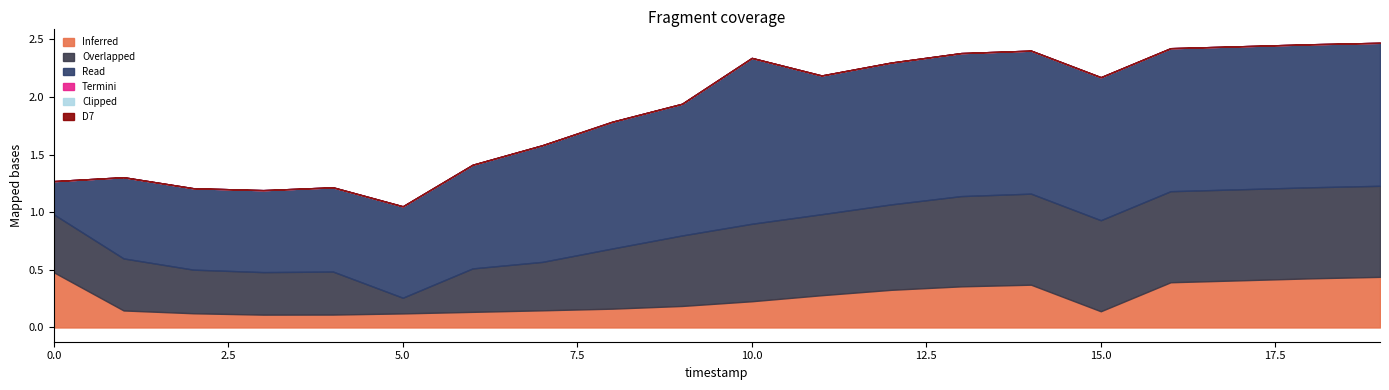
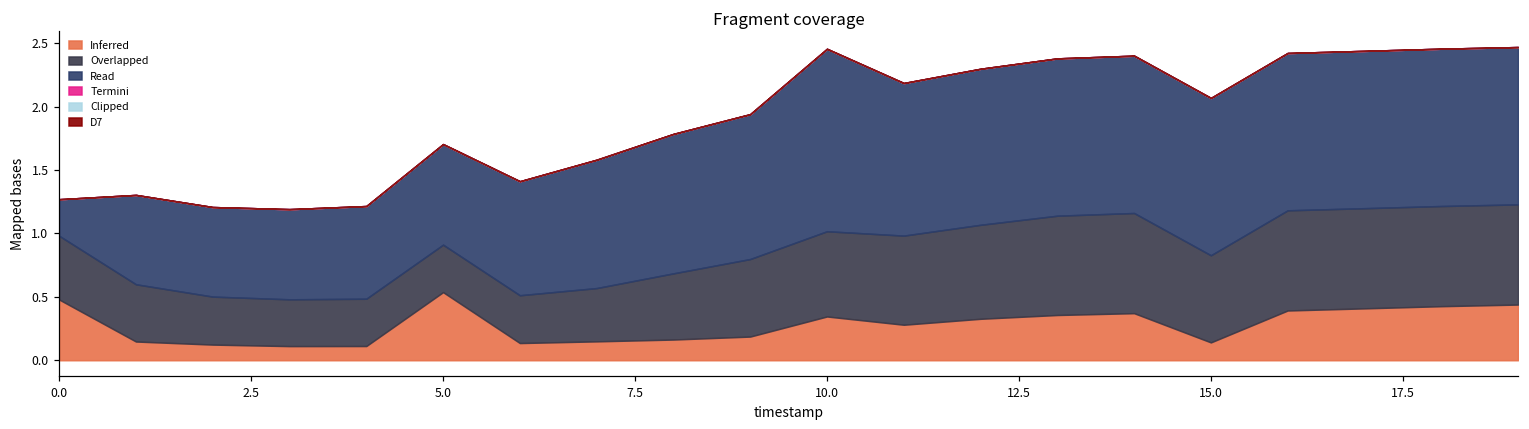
  {
    "Inferred": {
      "0.0": 0.48,
-     "5.0": 0.12,
-     "10.0": 0.23,
+     "5.0": 0.54,
+     "10.0": 0.35,
      "15.0": 0.14
    },
    "Overlapped": {
      "0.0": 0.50,
-     "5.0": 0.14,
+     "5.0": 0.37,
      "10.0": 0.67,
-     "15.0": 0.79
+     "15.0": 0.69
    }
  }
